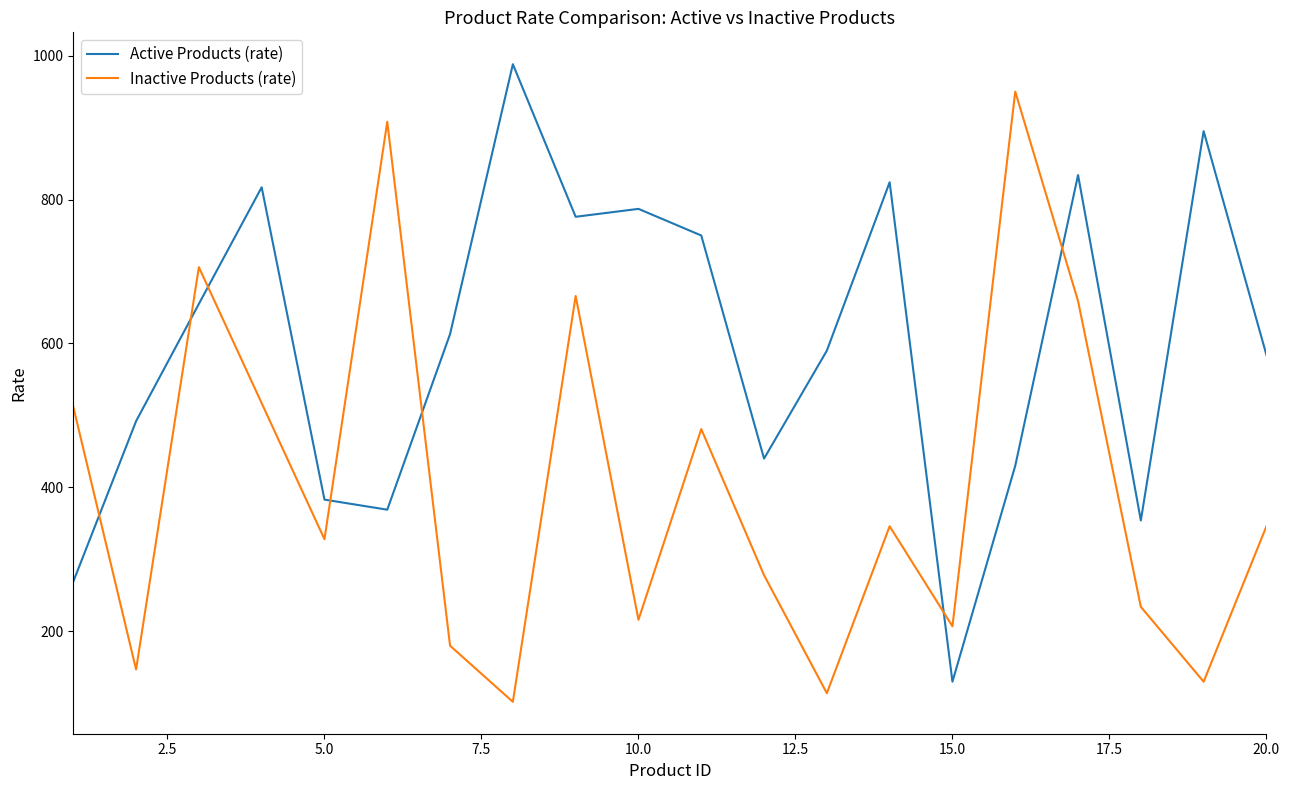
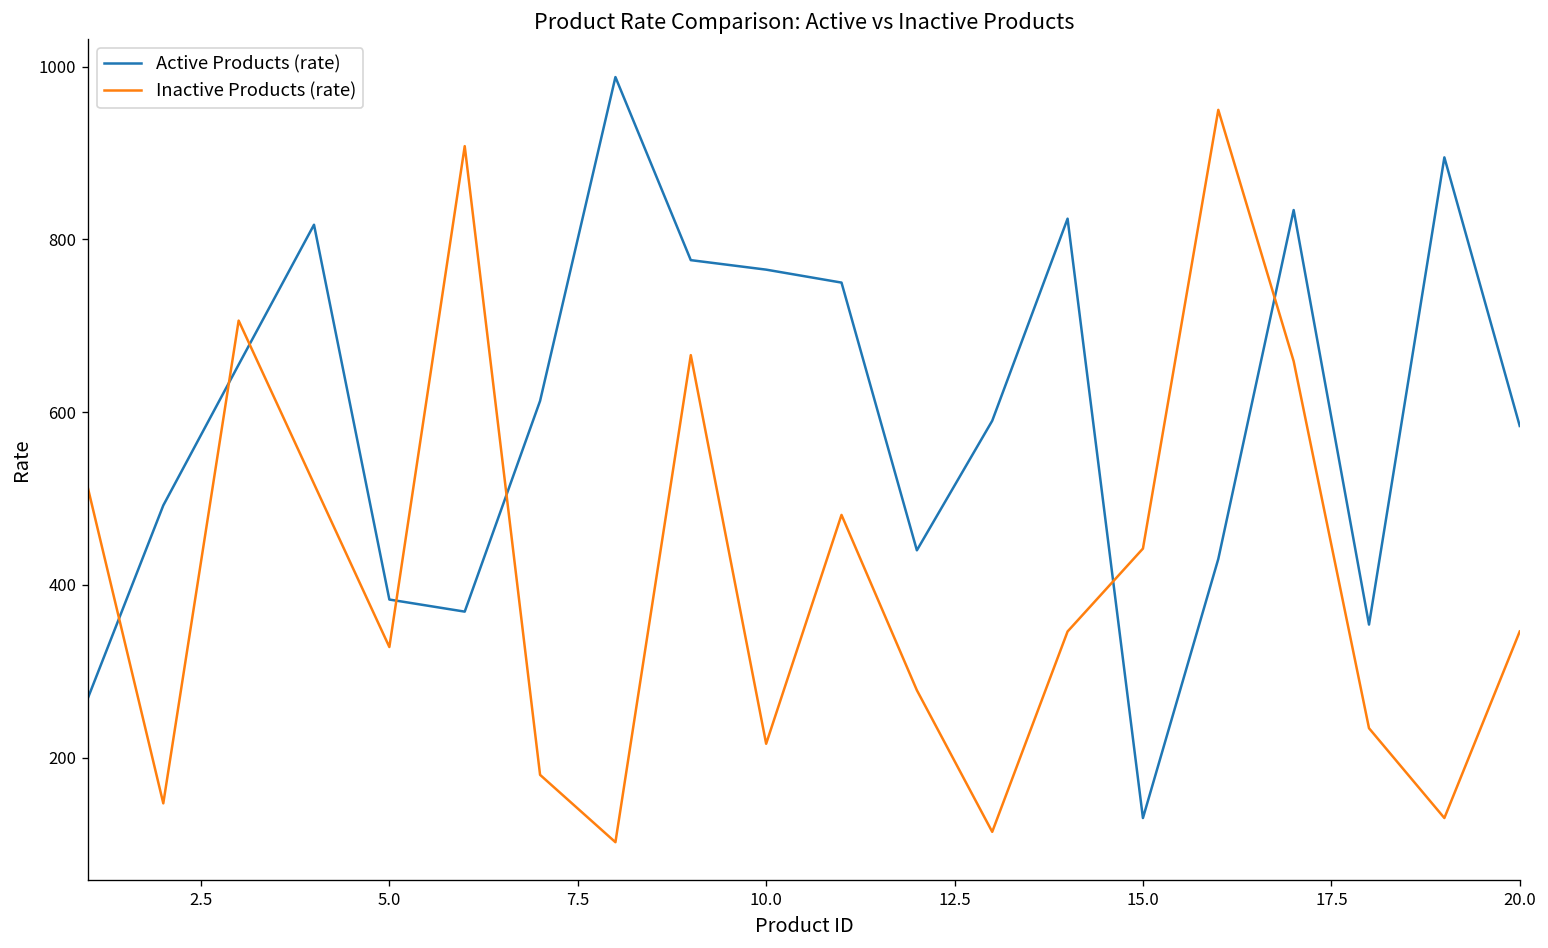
  {
    "Active Products (rate)": {
      "5.0": 380,
-     "10.0": 790,
+     "10.0": 770,
      "15.0": 130,
      "20.0": 580
    },
    "Inactive Products (rate)": {
      "5.0": 330,
      "10.0": 220,
-     "15.0": 210,
+     "15.0": 440,
      "20.0": 350
    }
  }
